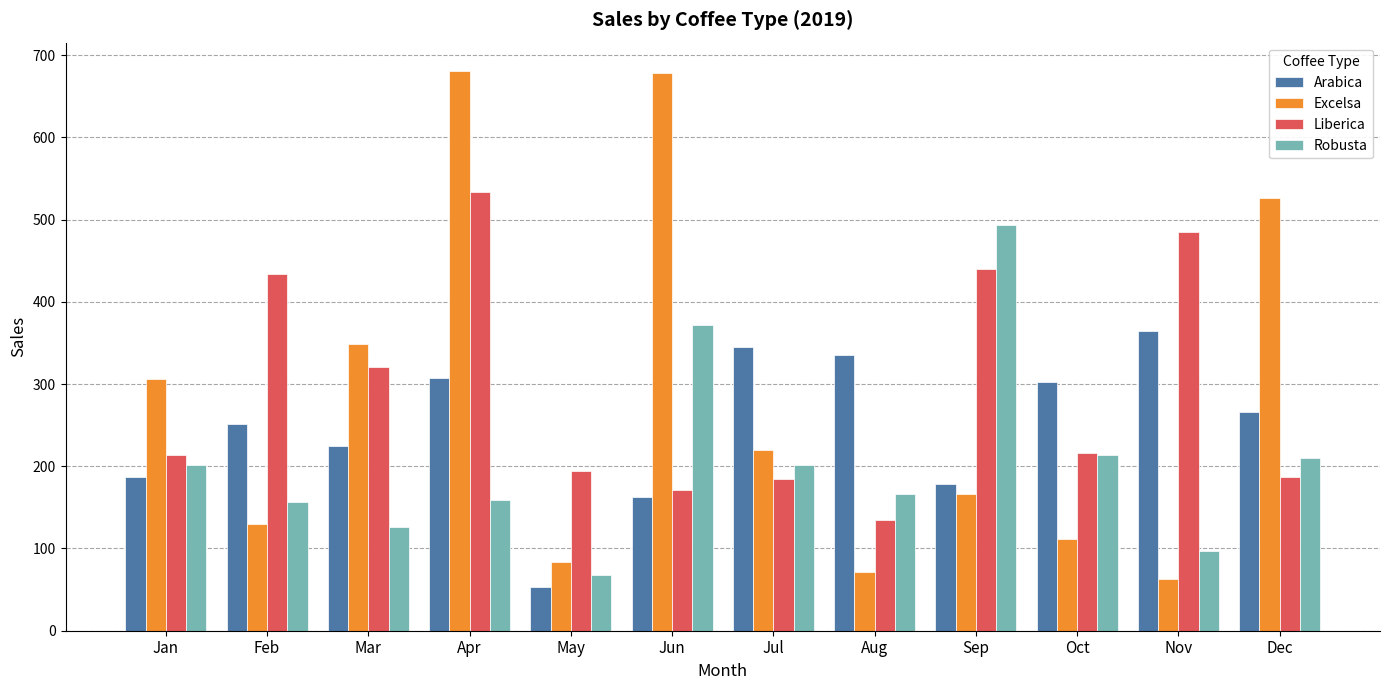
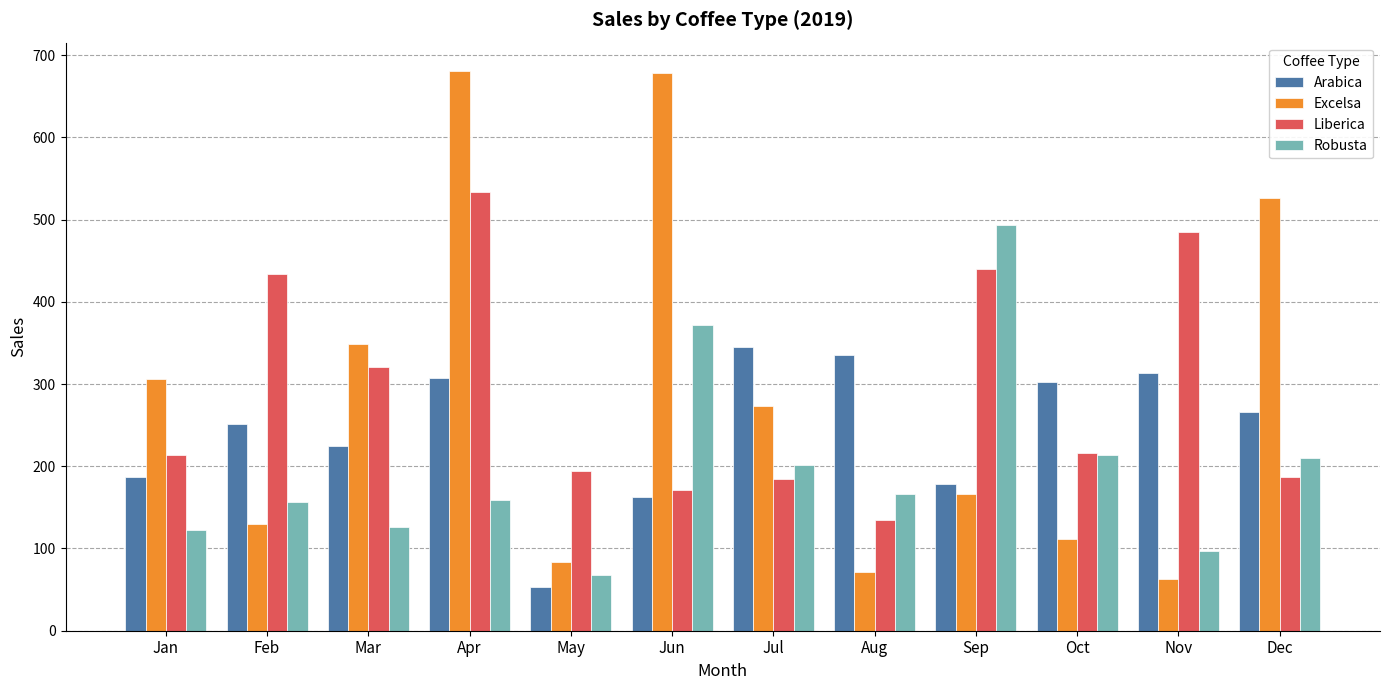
  {
    "Arabica": {
      "Jan": 190,
      "Feb": 250,
      "Mar": 220,
      "Apr": 310,
      "May": 50,
      "Jun": 160,
      "Jul": 350,
      "Aug": 330,
      "Sep": 180,
      "Oct": 300,
-     "Nov": 360,
+     "Nov": 310,
      "Dec": 270
    },
    "Excelsa": {
      "Jan": 310,
      "Feb": 130,
      "Mar": 350,
      "Apr": 680,
      "May": 80,
      "Jun": 680,
-     "Jul": 220,
+     "Jul": 270,
      "Aug": 70,
      "Sep": 170,
      "Oct": 110,
      "Nov": 60,
      "Dec": 530
    },
    "Liberica": {
      "Jan": 210,
      "Feb": 430,
      "Mar": 320,
      "Apr": 530,
      "May": 190,
      "Jun": 170,
      "Jul": 180,
      "Aug": 130,
      "Sep": 440,
      "Oct": 220,
      "Nov": 480,
      "Dec": 190
    },
    "Robusta": {
-     "Jan": 200,
+     "Jan": 120,
      "Feb": 160,
      "Mar": 130,
      "Apr": 160,
      "May": 70,
      "Jun": 370,
      "Jul": 200,
      "Aug": 170,
      "Sep": 490,
      "Oct": 210,
      "Nov": 100,
      "Dec": 210
    }
  }
